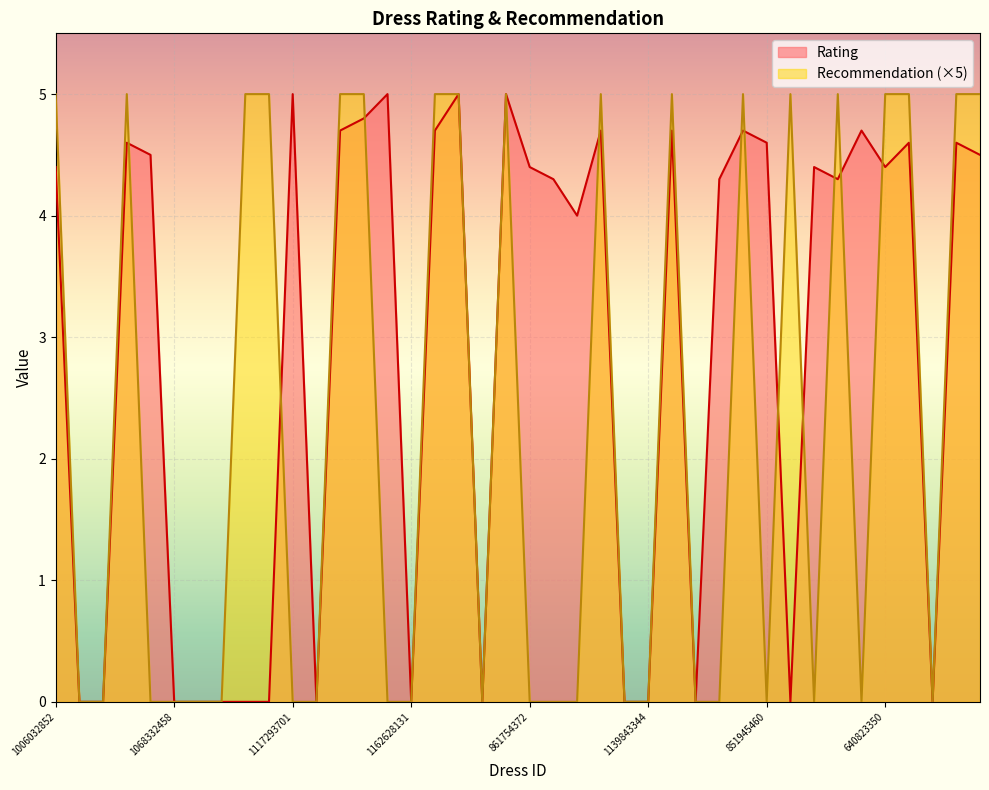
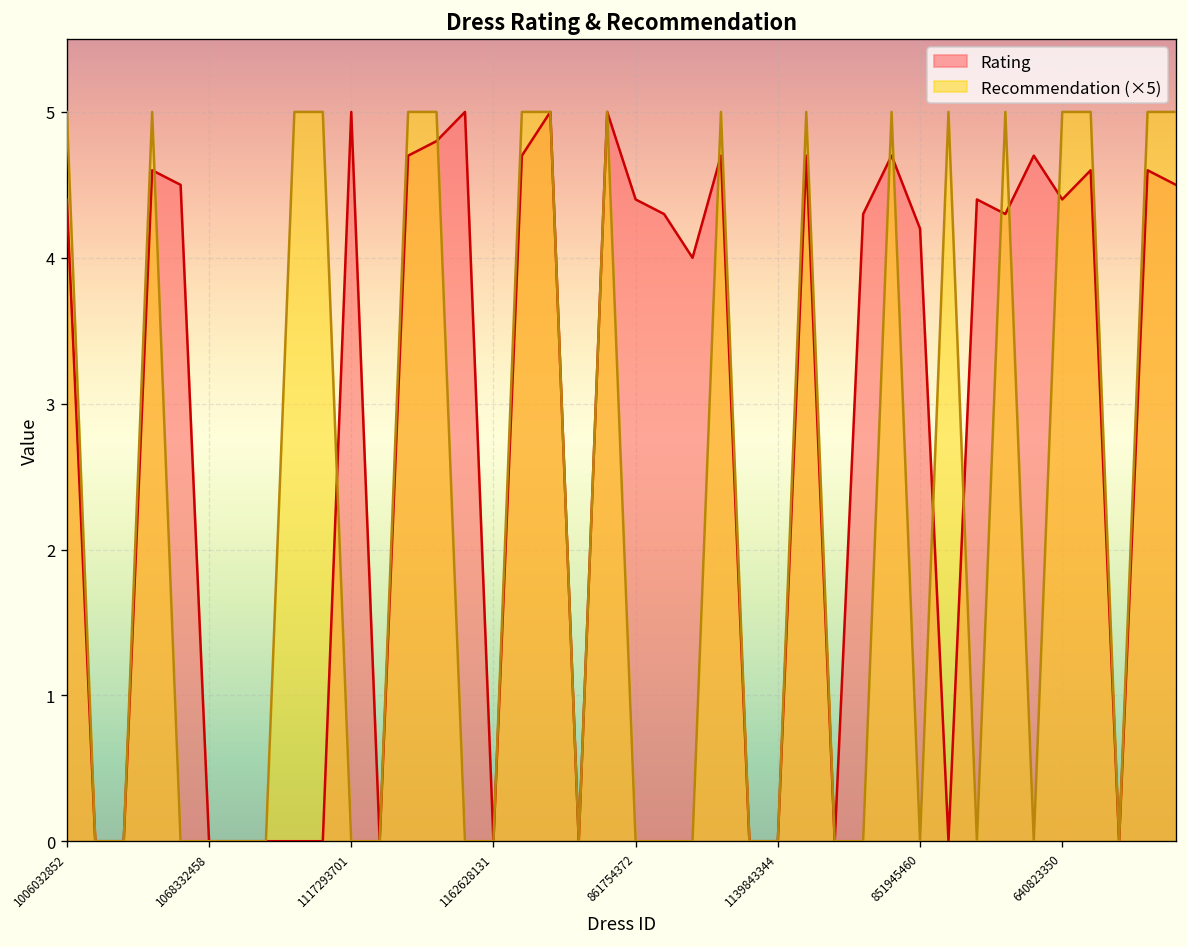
  {
    "Rating": {
      "1006032852": 4.4,
      "1117293701": 5.0,
      "861754372": 4.4,
-     "851945460": 4.6,
+     "851945460": 4.2,
      "640823350": 4.4
    },
    "Recommendation (×5)": {
      "1006032852": 5.0,
      "1117293701": 0.0,
      "861754372": 0.0,
      "851945460": 0.0,
      "640823350": 5.0
    }
  }
